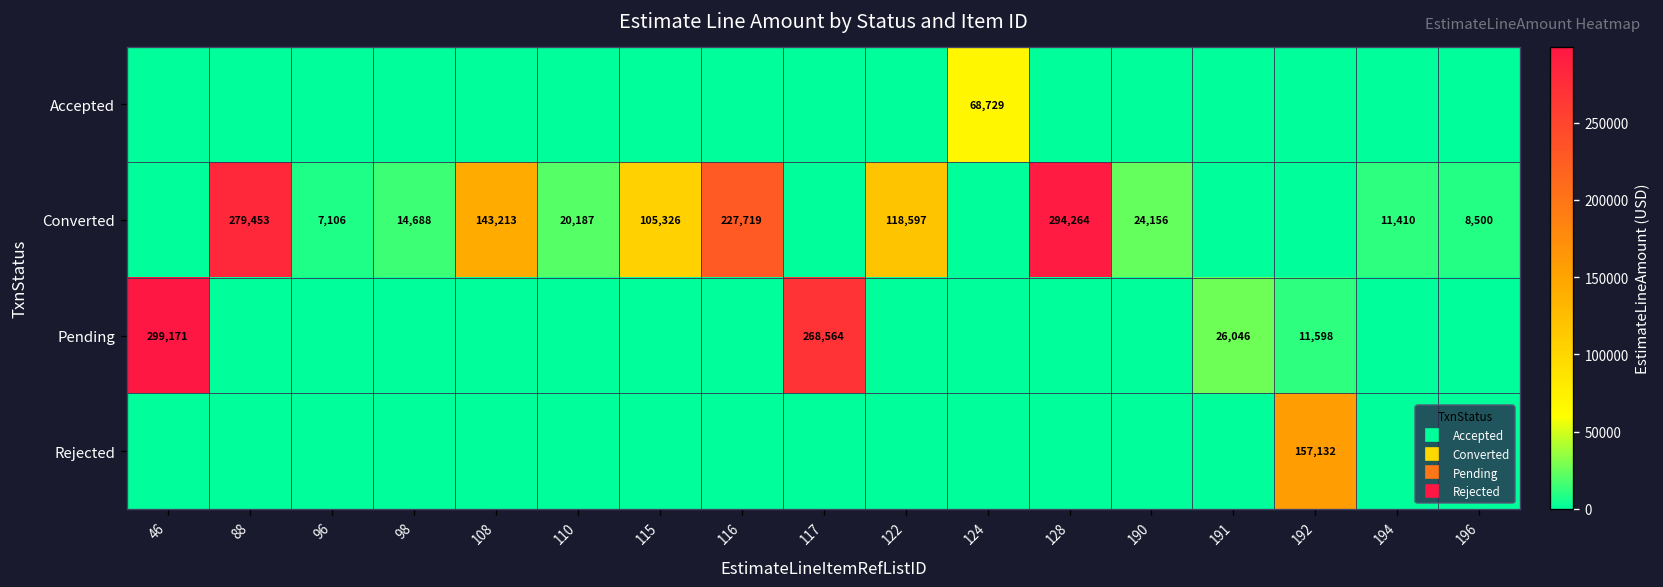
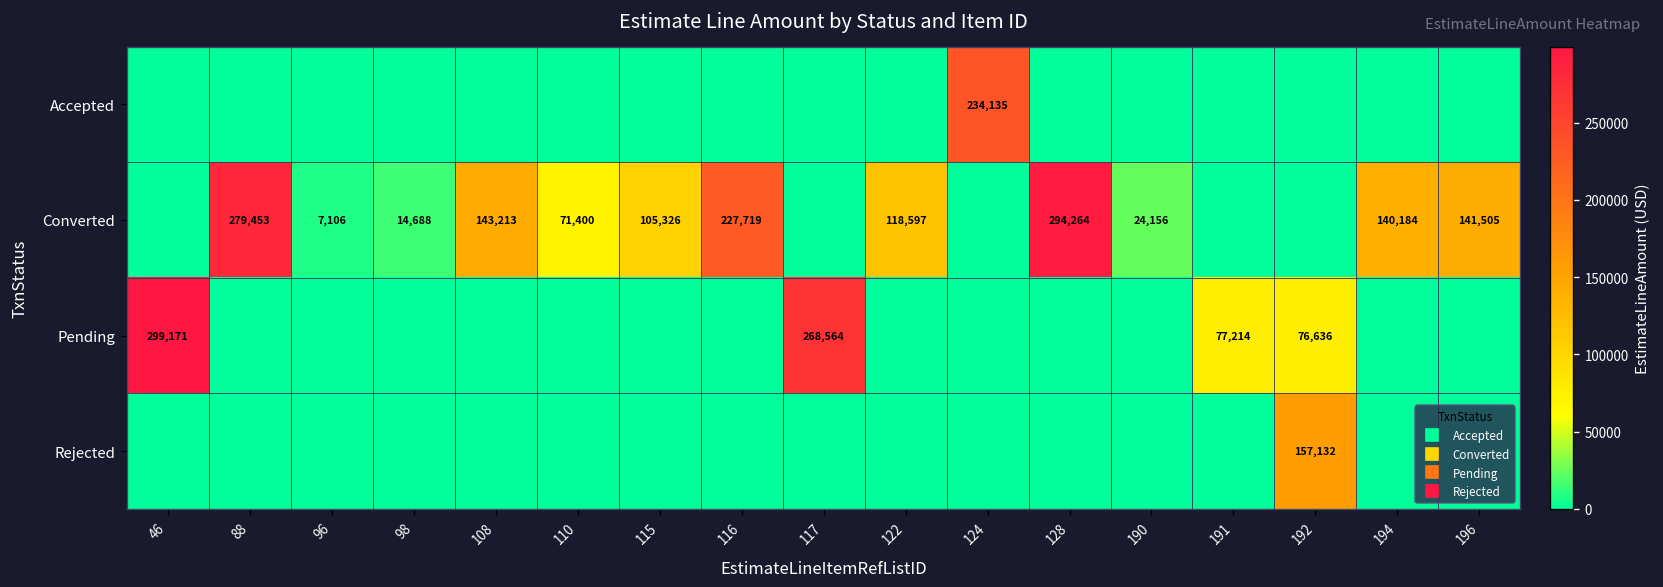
  {
    "Accepted": {
-     "124": "68,729"
+     "124": "234,135"
    },
    "Converted": {
      "88": "279,453",
      "96": "7,106",
      "98": "14,688",
      "108": "143,213",
-     "110": "20,187",
+     "110": "71,400",
      "115": "105,326",
      "116": "227,719",
      "122": "118,597",
      "128": "294,264",
      "190": "24,156",
-     "194": "11,410",
-     "196": "8,500"
+     "194": "140,184",
+     "196": "141,505"
    },
    "Pending": {
      "46": "299,171",
      "117": "268,564",
-     "191": "26,046",
-     "192": "11,598"
+     "191": "77,214",
+     "192": "76,636"
    },
    "Rejected": {
      "192": "157,132"
    }
  }
